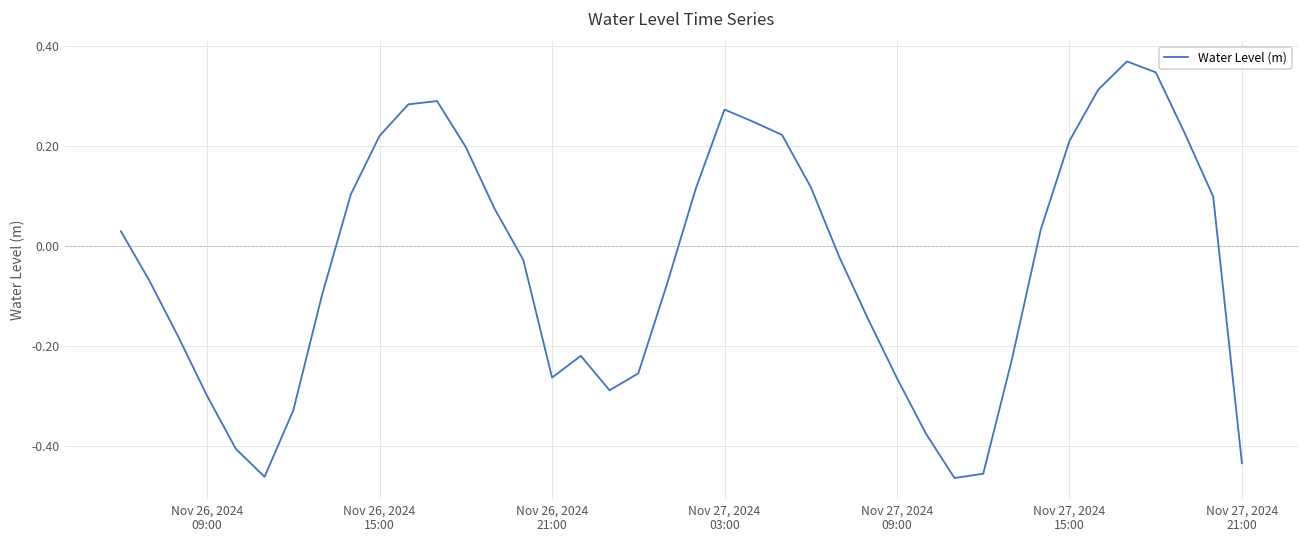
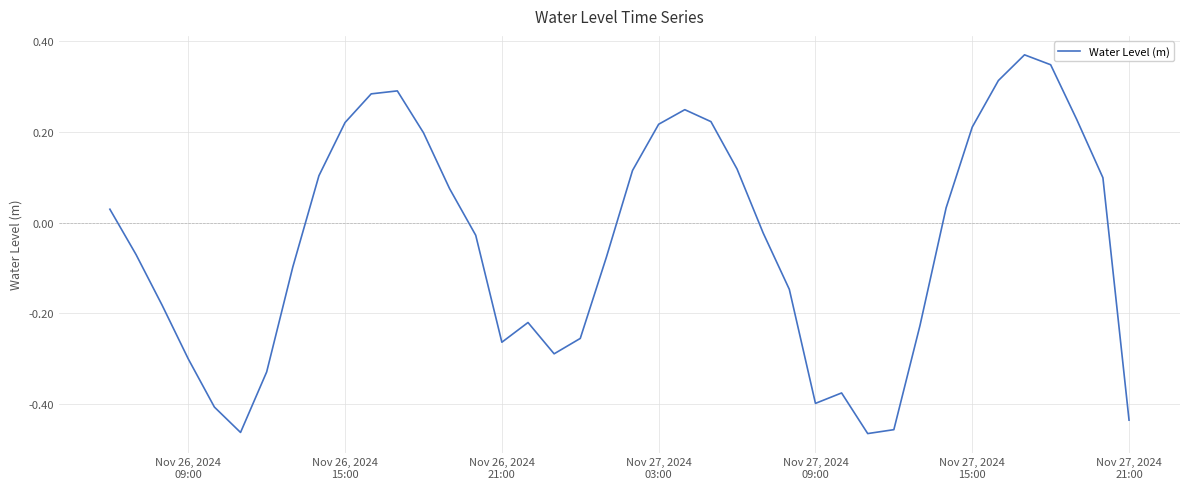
  {
    "Nov 26, 2024 09:00": -0.30,
    "Nov 26, 2024 15:00": 0.22,
    "Nov 26, 2024 21:00": -0.26,
-   "Nov 27, 2024 03:00": 0.27,
-   "Nov 27, 2024 09:00": -0.26,
+   "Nov 27, 2024 03:00": 0.22,
+   "Nov 27, 2024 09:00": -0.40,
    "Nov 27, 2024 15:00": 0.21,
    "Nov 27, 2024 21:00": -0.43
  }
